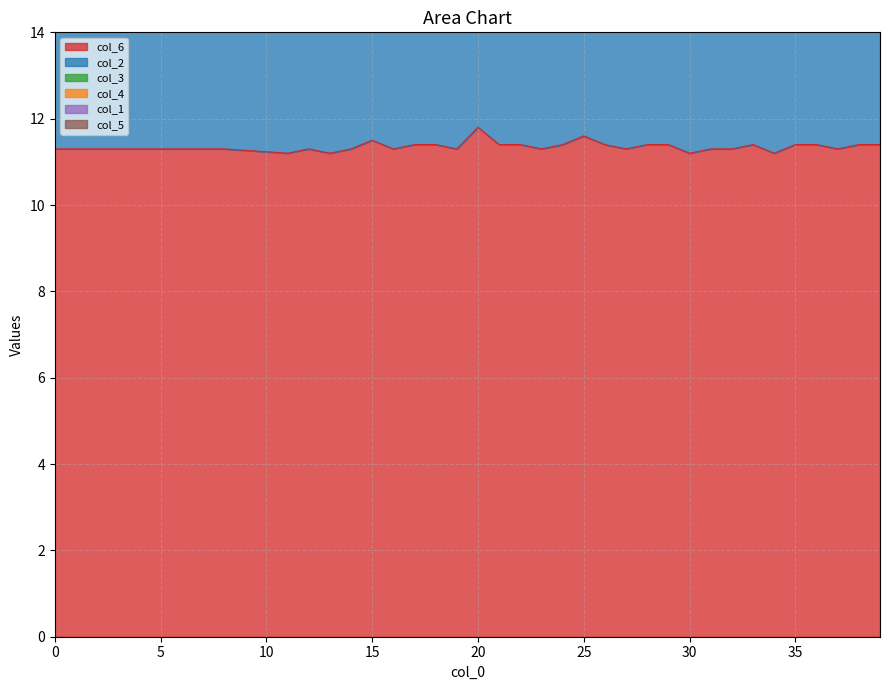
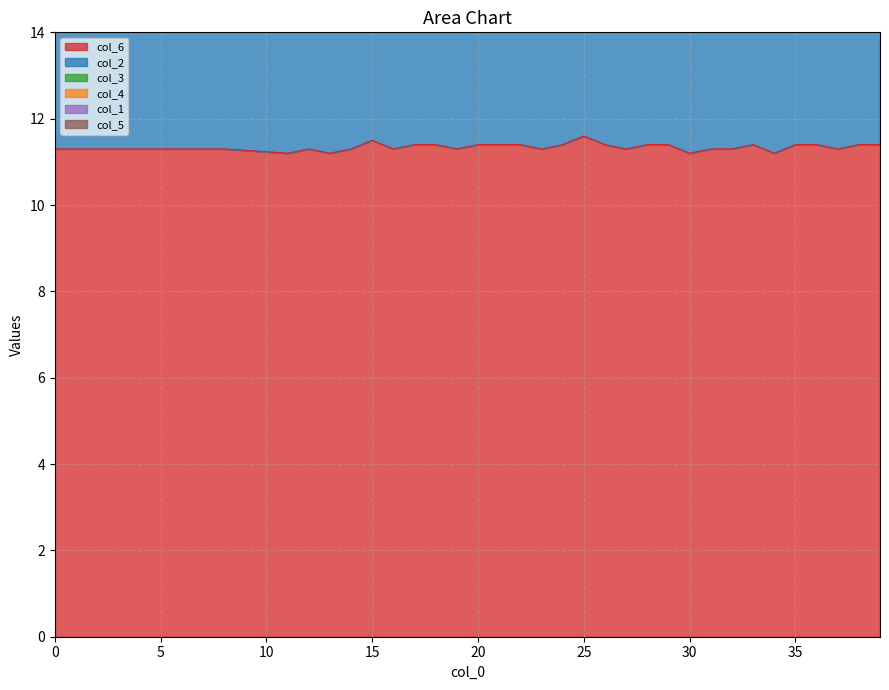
  {
    "col_6": {
      "0": 11.3,
      "5": 11.3,
      "15": 11.5,
-     "20": 11.8,
+     "20": 11.4,
      "25": 11.6,
      "30": 11.2,
      "35": 11.4
    }
  }
